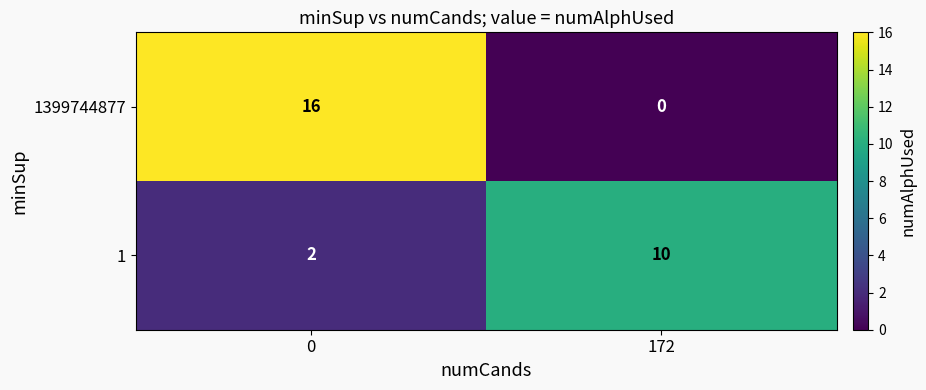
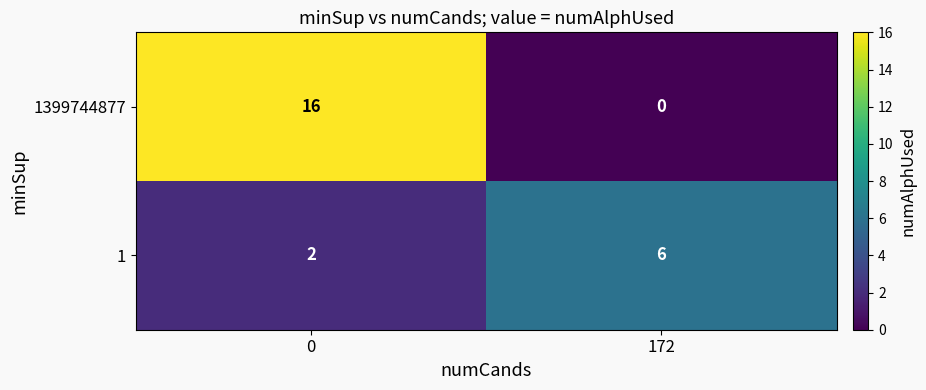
  {
    "1399744877": {
      "0": 16,
      "172": 0
    },
    "1": {
      "0": 2,
-     "172": 10
+     "172": 6
    }
  }
